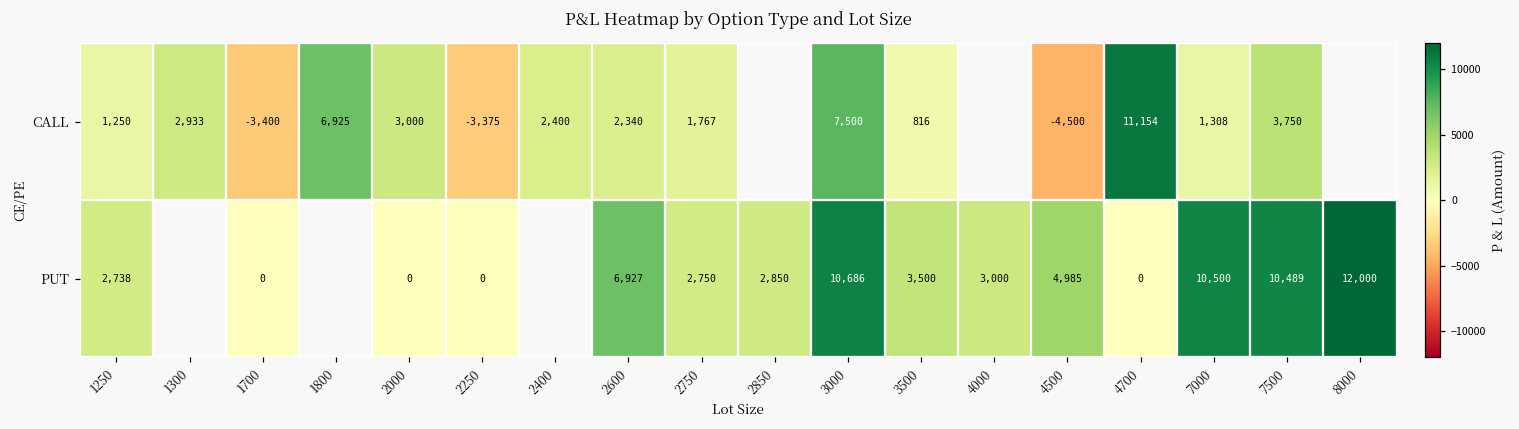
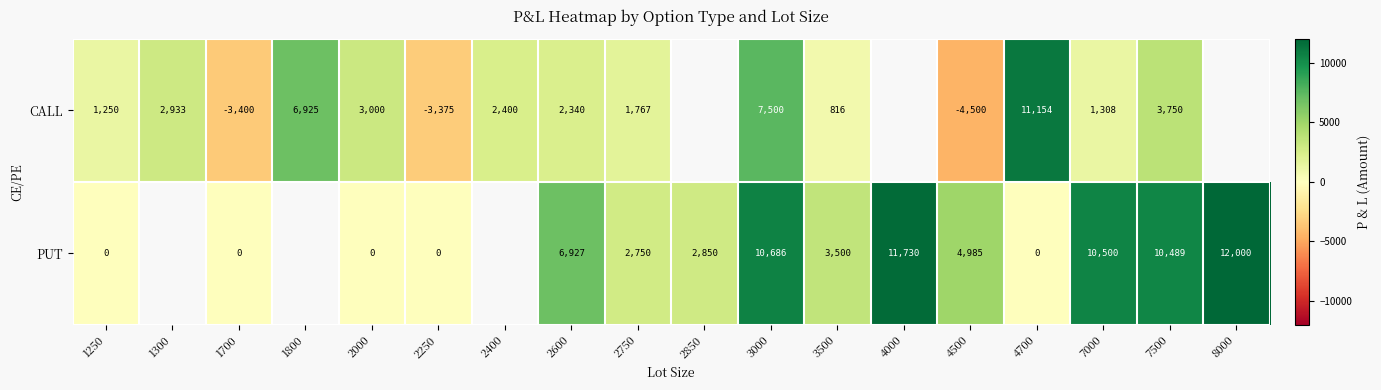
  {
    "CALL": {
      "1250": "1,250",
      "1300": "2,933",
      "1700": "-3,400",
      "1800": "6,925",
      "2000": "3,000",
      "2250": "-3,375",
      "2400": "2,400",
      "2600": "2,340",
      "2750": "1,767",
      "3000": "7,500",
      "3500": "816",
      "4500": "-4,500",
      "4700": "11,154",
      "7000": "1,308",
      "7500": "3,750"
    },
    "PUT": {
-     "1250": "2,738",
+     "1250": "0",
      "1700": "0",
      "2000": "0",
      "2250": "0",
      "2600": "6,927",
      "2750": "2,750",
      "2850": "2,850",
      "3000": "10,686",
      "3500": "3,500",
-     "4000": "3,000",
+     "4000": "11,730",
      "4500": "4,985",
      "4700": "0",
      "7000": "10,500",
      "7500": "10,489",
      "8000": "12,000"
    }
  }
